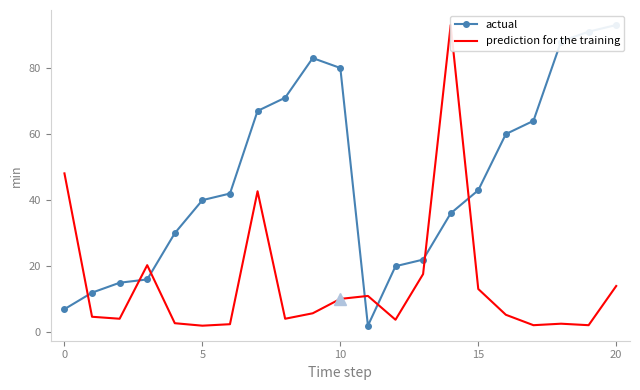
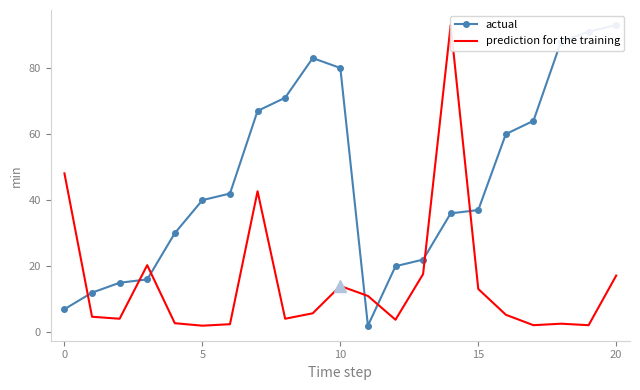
  {
    "actual": {
      "0": 7,
      "5": 40,
      "10": 80,
-     "15": 43
+     "15": 37
    },
    "prediction for the training": {
      "0": 48,
      "5": 2,
-     "10": 10,
+     "10": 14,
      "15": 13,
-     "20": 14
+     "20": 17
    }
  }
